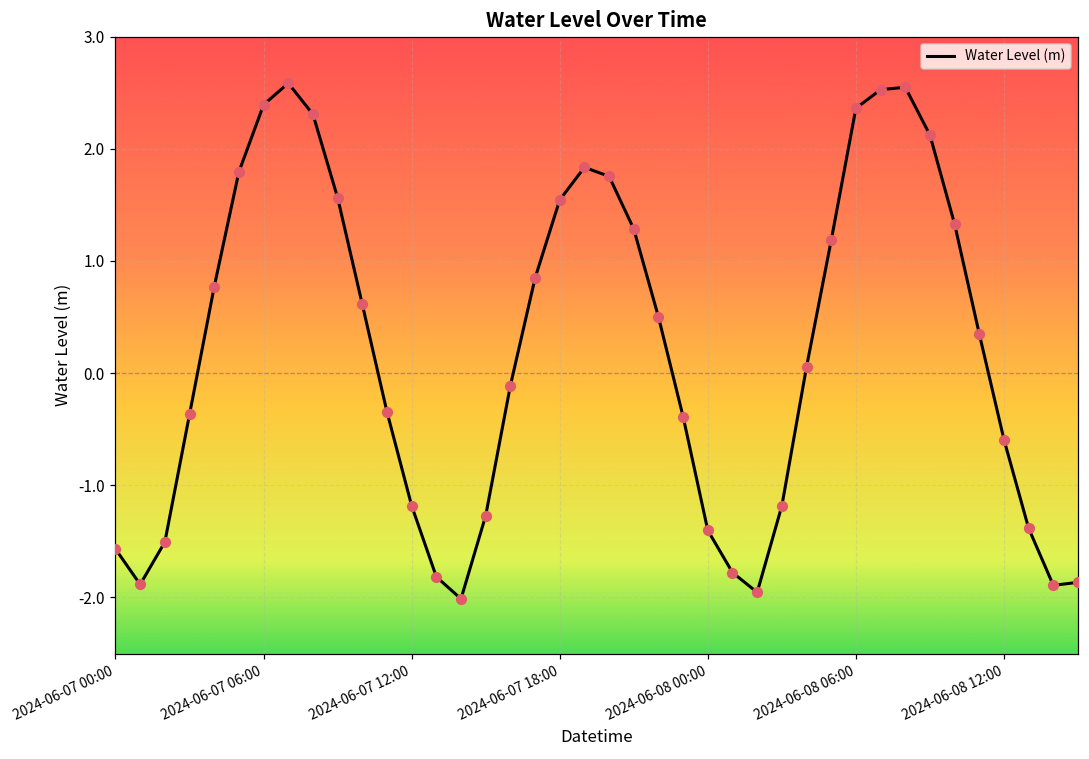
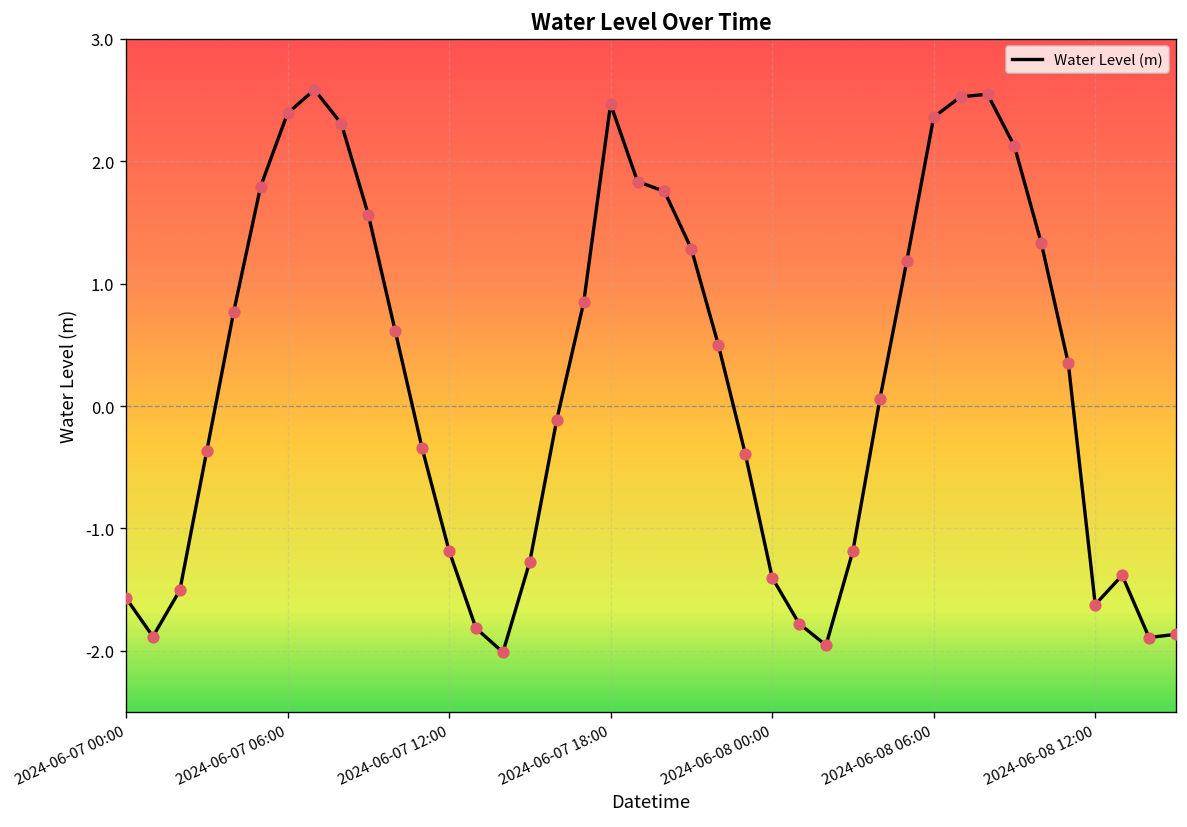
  {
    "2024-06-07 00:00": -1.57,
    "2024-06-07 06:00": 2.39,
    "2024-06-07 12:00": -1.18,
-   "2024-06-07 18:00": 1.54,
+   "2024-06-07 18:00": 2.47,
    "2024-06-08 00:00": -1.40,
    "2024-06-08 06:00": 2.36,
-   "2024-06-08 12:00": -0.59
+   "2024-06-08 12:00": -1.62
  }
